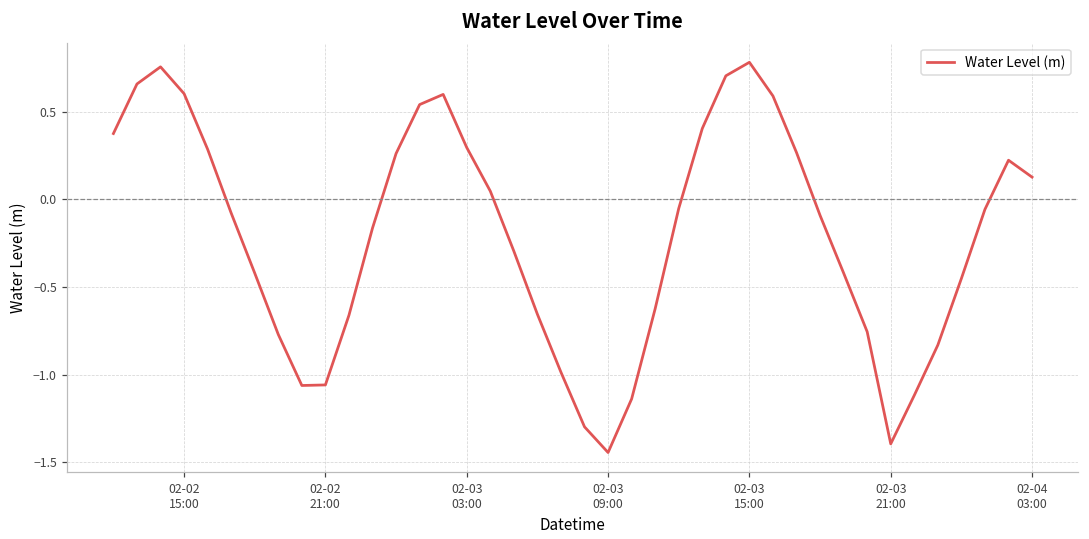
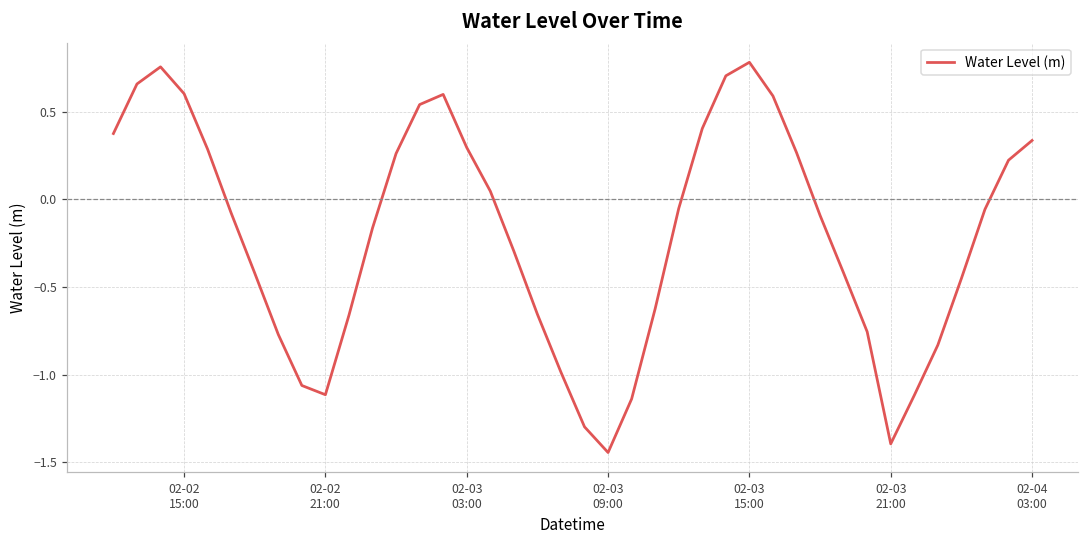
  {
    "02-02 15:00": 0.60,
-   "02-02 21:00": -1.06,
+   "02-02 21:00": -1.11,
    "02-03 03:00": 0.30,
    "02-03 09:00": -1.44,
    "02-03 15:00": 0.78,
    "02-03 21:00": -1.39,
-   "02-04 03:00": 0.13
+   "02-04 03:00": 0.34
  }
